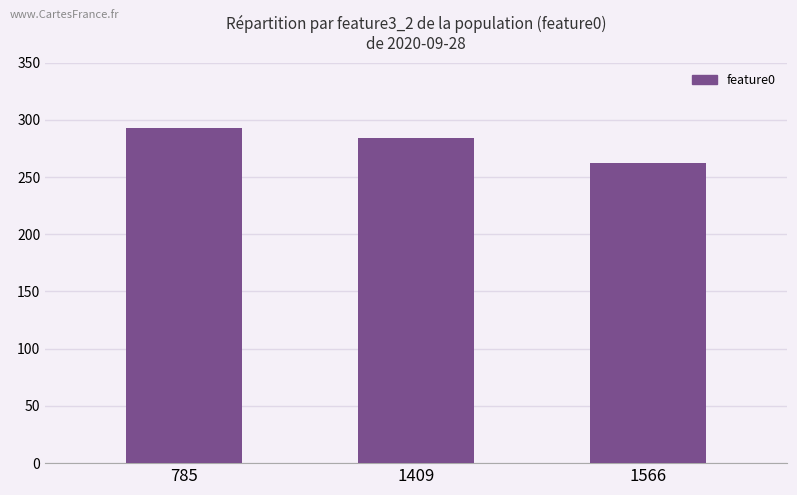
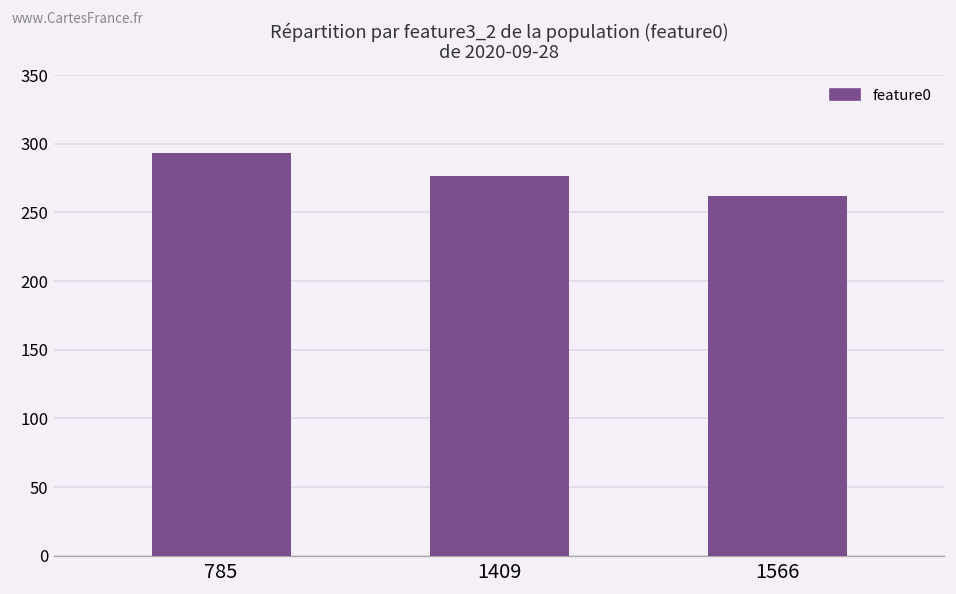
  {
    "785": 293,
-   "1409": 284,
+   "1409": 276,
    "1566": 262
  }
